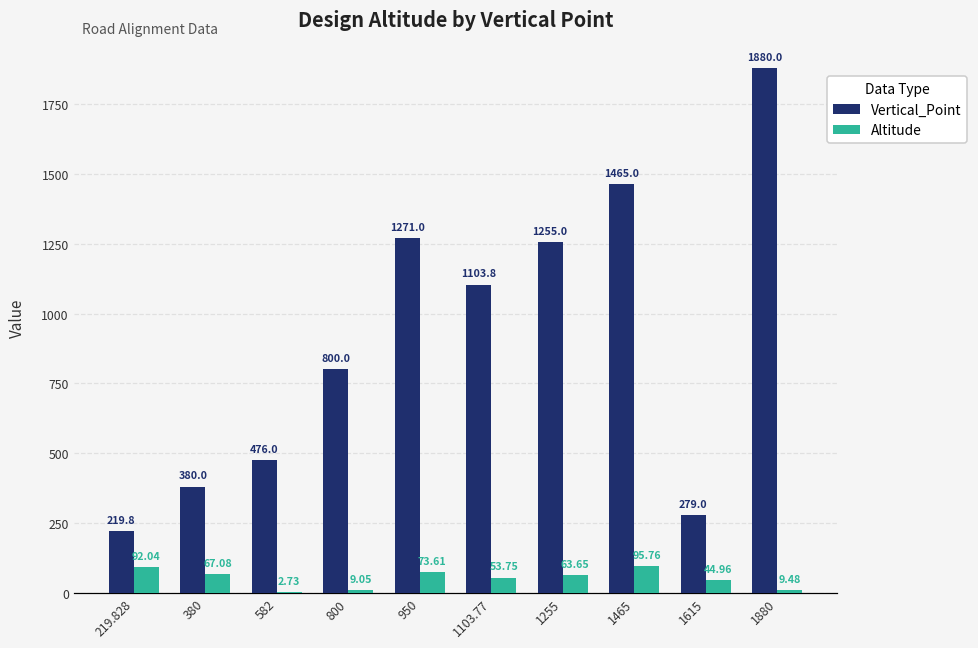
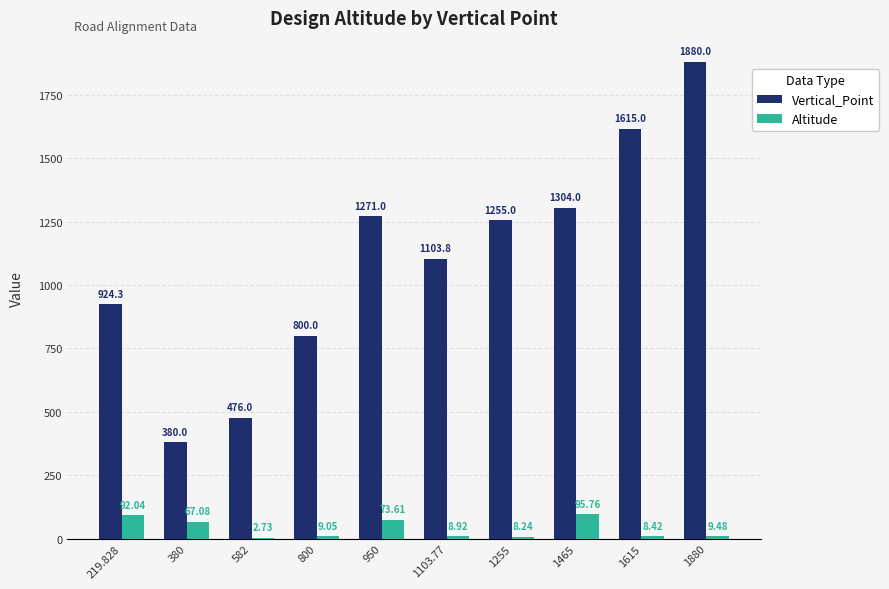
  {
    "Vertical_Point": {
-     "219.828": 219.8,
+     "219.828": 924.3,
      "380": 380.0,
      "582": 476.0,
      "800": 800.0,
      "950": 1271.0,
      "1103.77": 1103.8,
      "1255": 1255.0,
-     "1465": 1465.0,
-     "1615": 279.0,
+     "1465": 1304.0,
+     "1615": 1615.0,
      "1880": 1880.0
    },
    "Altitude": {
      "219.828": 92.04,
      "380": 67.08,
      "582": 2.73,
      "800": 9.05,
      "950": 73.61,
-     "1103.77": 53.75,
-     "1255": 63.65,
+     "1103.77": 8.92,
+     "1255": 8.24,
      "1465": 95.76,
-     "1615": 44.96,
+     "1615": 8.42,
      "1880": 9.48
    }
  }
